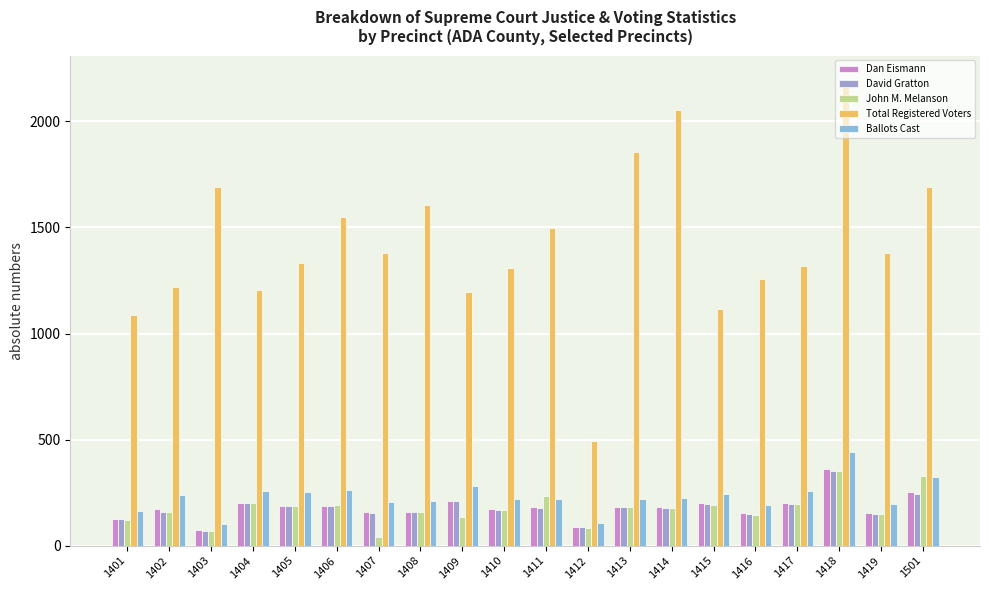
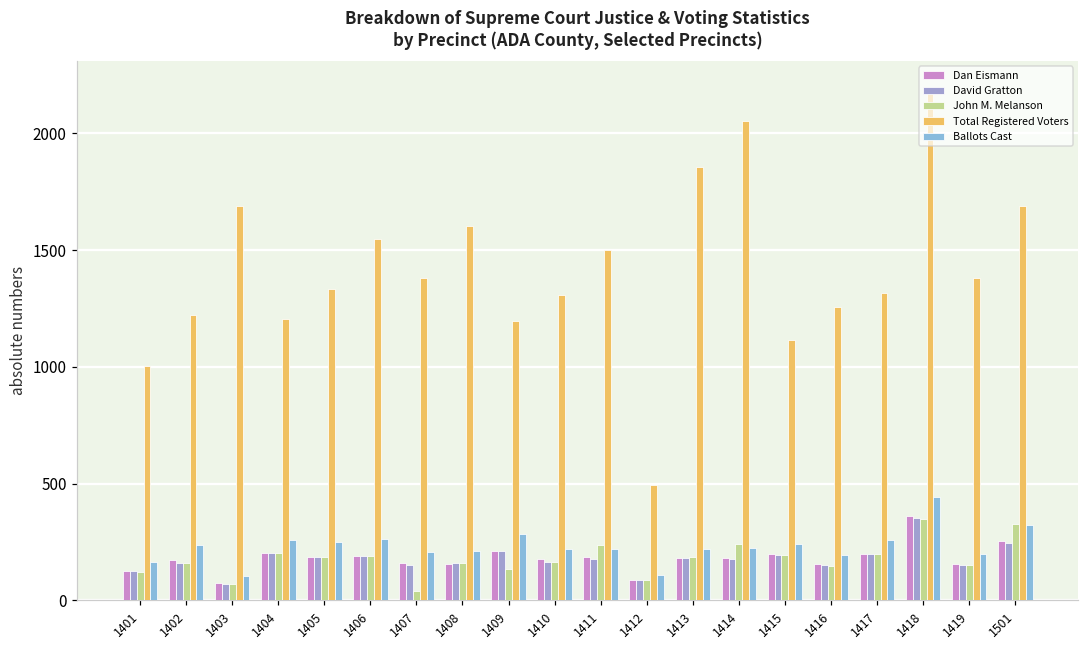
  {
    "John M. Melanson": {
      "1401": 120,
      "1402": 160,
      "1403": 70,
      "1404": 200,
      "1405": 190,
      "1406": 190,
      "1407": 40,
      "1408": 160,
      "1409": 130,
      "1410": 170,
      "1411": 240,
      "1412": 90,
      "1413": 180,
-     "1414": 180,
+     "1414": 240,
      "1415": 190,
      "1416": 150,
      "1417": 200,
      "1418": 350,
      "1419": 150,
      "1501": 330
    },
    "Total Registered Voters": {
-     "1401": 1090,
+     "1401": 1000,
      "1402": 1220,
      "1403": 1690,
      "1404": 1200,
      "1405": 1330,
      "1406": 1550,
      "1407": 1380,
      "1408": 1600,
      "1409": 1200,
      "1410": 1310,
      "1411": 1500,
      "1412": 490,
      "1413": 1860,
      "1414": 2050,
      "1415": 1120,
      "1416": 1260,
      "1417": 1320,
      "1419": 1380,
      "1501": 1690
    }
  }
